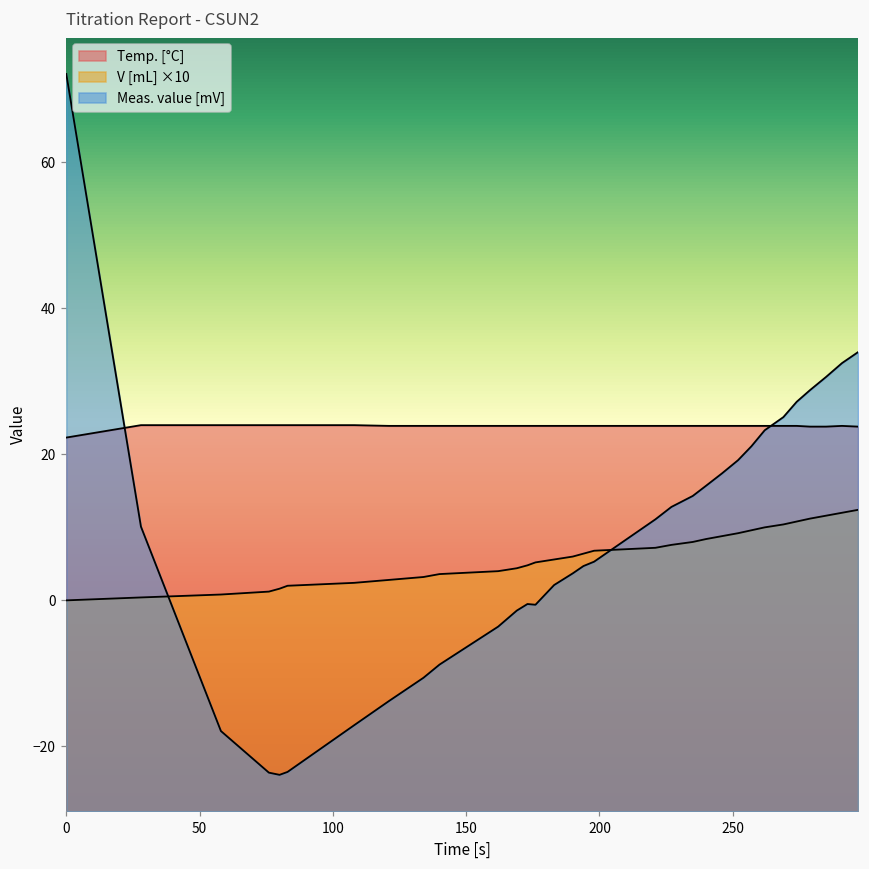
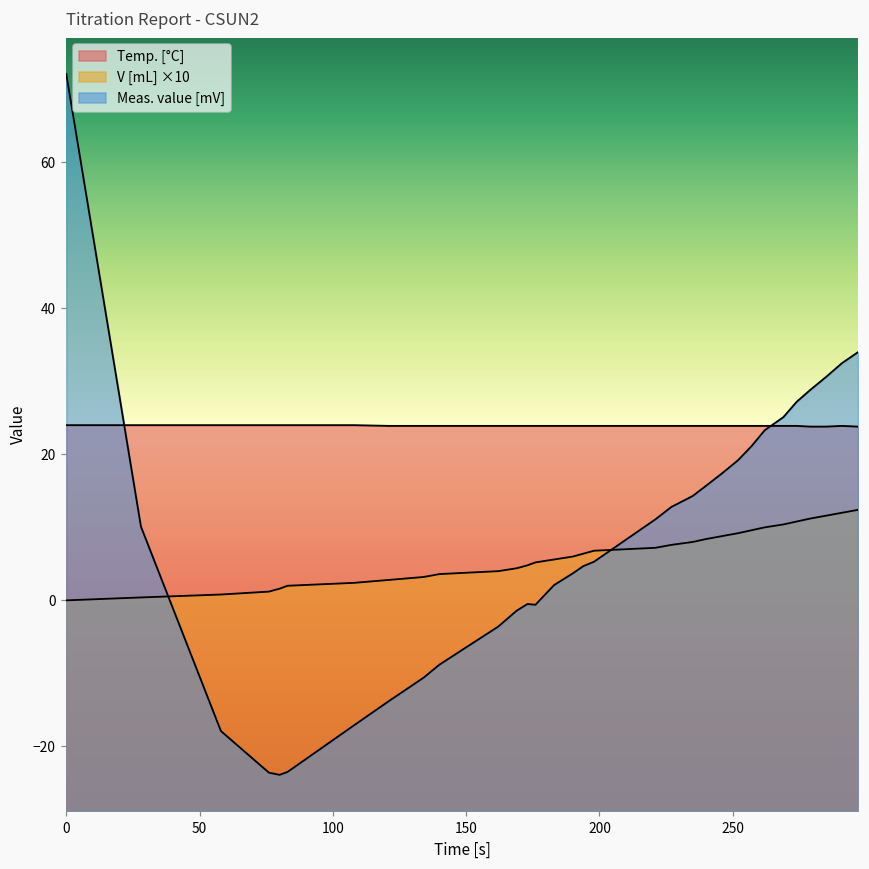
  {
    "Temp. [°C]": {
-     "0": 22
+     "0": 24
    },
    "V [mL] ×10": {
      "0": 0
    },
    "Meas. value [mV]": {
      "0": 72
    }
  }
